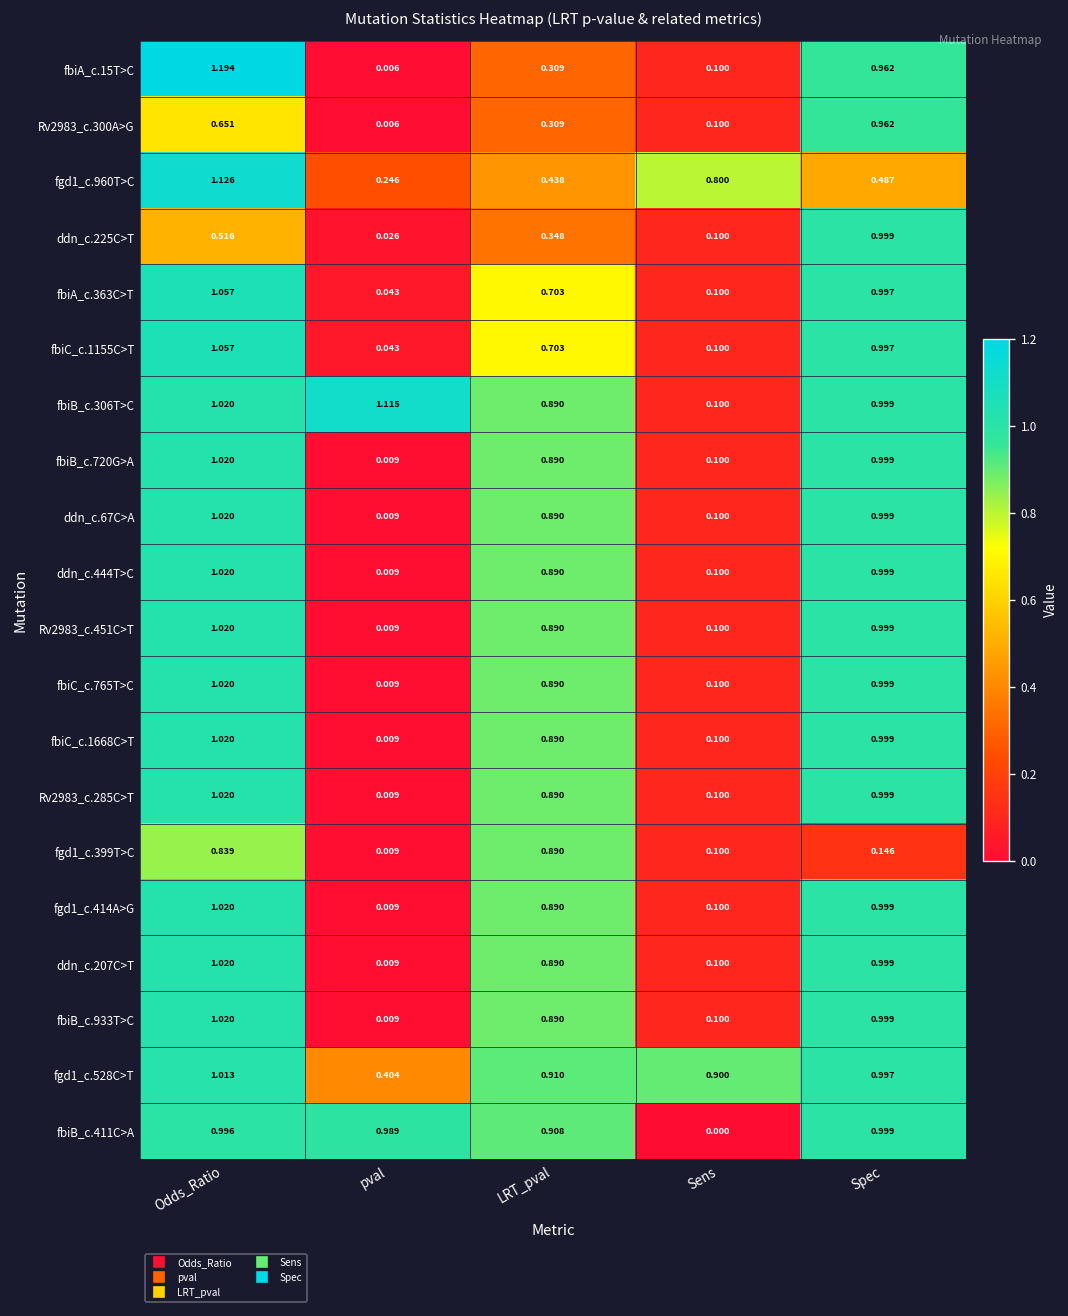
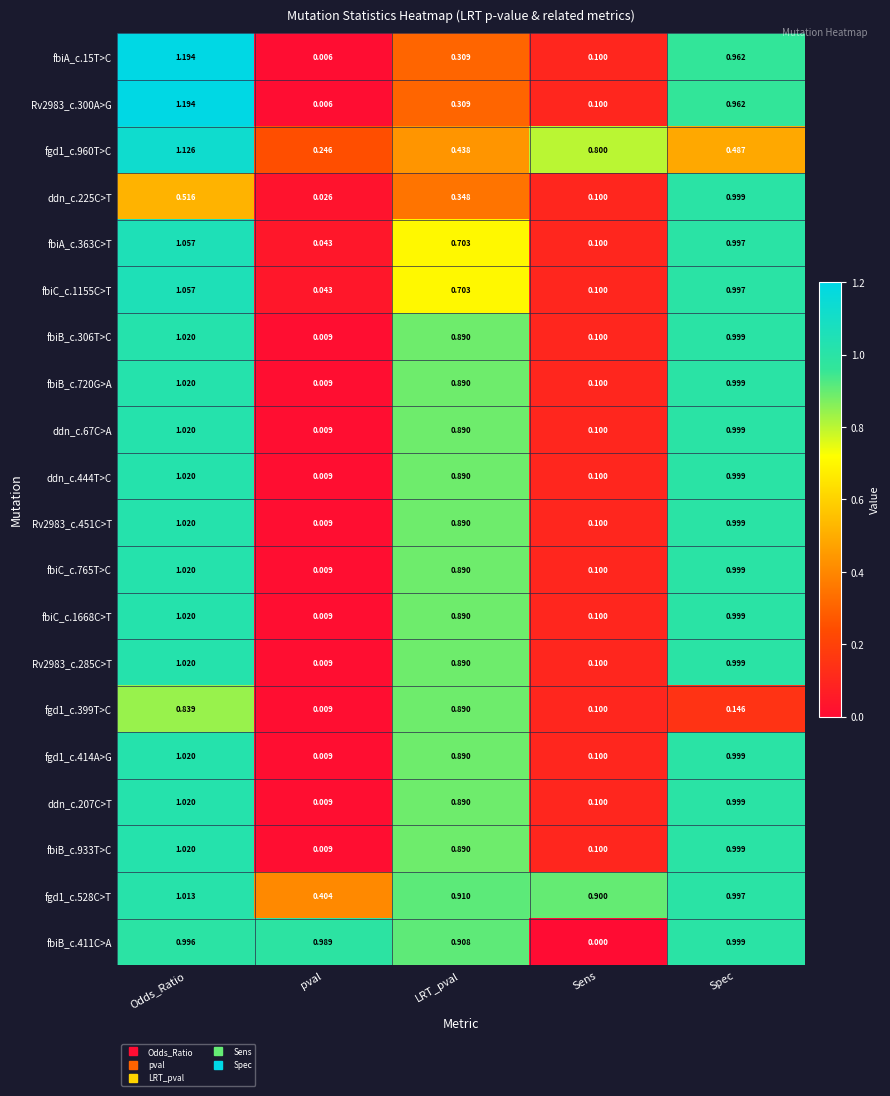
  {
    "fbiA_c.15T>C": {
      "Odds_Ratio": 1.194,
      "pval": 0.006,
      "LRT_pval": 0.309,
      "Sens": 0.100,
      "Spec": 0.962
    },
    "Rv2983_c.300A>G": {
-     "Odds_Ratio": 0.651,
+     "Odds_Ratio": 1.194,
      "pval": 0.006,
      "LRT_pval": 0.309,
      "Sens": 0.100,
      "Spec": 0.962
    },
    "fgd1_c.960T>C": {
      "Odds_Ratio": 1.126,
      "pval": 0.246,
      "LRT_pval": 0.438,
      "Sens": 0.800,
      "Spec": 0.487
    },
    "ddn_c.225C>T": {
      "Odds_Ratio": 0.516,
      "pval": 0.026,
      "LRT_pval": 0.348,
      "Sens": 0.100,
      "Spec": 0.999
    },
    "fbiA_c.363C>T": {
      "Odds_Ratio": 1.057,
      "pval": 0.043,
      "LRT_pval": 0.703,
      "Sens": 0.100,
      "Spec": 0.997
    },
    "fbiC_c.1155C>T": {
      "Odds_Ratio": 1.057,
      "pval": 0.043,
      "LRT_pval": 0.703,
      "Sens": 0.100,
      "Spec": 0.997
    },
    "fbiB_c.306T>C": {
      "Odds_Ratio": 1.020,
-     "pval": 1.115,
+     "pval": 0.009,
      "LRT_pval": 0.890,
      "Sens": 0.100,
      "Spec": 0.999
    },
    "fbiB_c.720G>A": {
      "Odds_Ratio": 1.020,
      "pval": 0.009,
      "LRT_pval": 0.890,
      "Sens": 0.100,
      "Spec": 0.999
    },
    "ddn_c.67C>A": {
      "Odds_Ratio": 1.020,
      "pval": 0.009,
      "LRT_pval": 0.890,
      "Sens": 0.100,
      "Spec": 0.999
    },
    "ddn_c.444T>C": {
      "Odds_Ratio": 1.020,
      "pval": 0.009,
      "LRT_pval": 0.890,
      "Sens": 0.100,
      "Spec": 0.999
    },
    "Rv2983_c.451C>T": {
      "Odds_Ratio": 1.020,
      "pval": 0.009,
      "LRT_pval": 0.890,
      "Sens": 0.100,
      "Spec": 0.999
    },
    "fbiC_c.765T>C": {
      "Odds_Ratio": 1.020,
      "pval": 0.009,
      "LRT_pval": 0.890,
      "Sens": 0.100,
      "Spec": 0.999
    },
    "fbiC_c.1668C>T": {
      "Odds_Ratio": 1.020,
      "pval": 0.009,
      "LRT_pval": 0.890,
      "Sens": 0.100,
      "Spec": 0.999
    },
    "Rv2983_c.285C>T": {
      "Odds_Ratio": 1.020,
      "pval": 0.009,
      "LRT_pval": 0.890,
      "Sens": 0.100,
      "Spec": 0.999
    },
    "fgd1_c.399T>C": {
      "Odds_Ratio": 0.839,
      "pval": 0.009,
      "LRT_pval": 0.890,
      "Sens": 0.100,
      "Spec": 0.146
    },
    "fgd1_c.414A>G": {
      "Odds_Ratio": 1.020,
      "pval": 0.009,
      "LRT_pval": 0.890,
      "Sens": 0.100,
      "Spec": 0.999
    },
    "ddn_c.207C>T": {
      "Odds_Ratio": 1.020,
      "pval": 0.009,
      "LRT_pval": 0.890,
      "Sens": 0.100,
      "Spec": 0.999
    },
    "fbiB_c.933T>C": {
      "Odds_Ratio": 1.020,
      "pval": 0.009,
      "LRT_pval": 0.890,
      "Sens": 0.100,
      "Spec": 0.999
    },
    "fgd1_c.528C>T": {
      "Odds_Ratio": 1.013,
      "pval": 0.404,
      "LRT_pval": 0.910,
      "Sens": 0.900,
      "Spec": 0.997
    },
    "fbiB_c.411C>A": {
      "Odds_Ratio": 0.996,
      "pval": 0.989,
      "LRT_pval": 0.908,
      "Sens": 0.000,
      "Spec": 0.999
    }
  }
